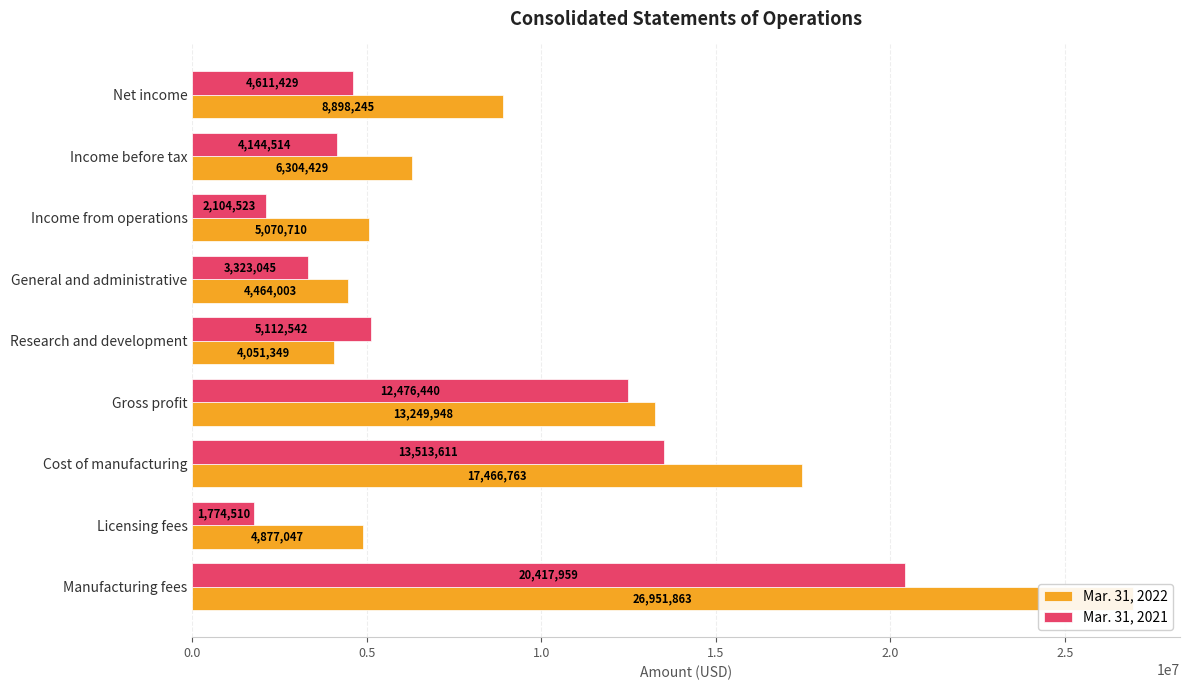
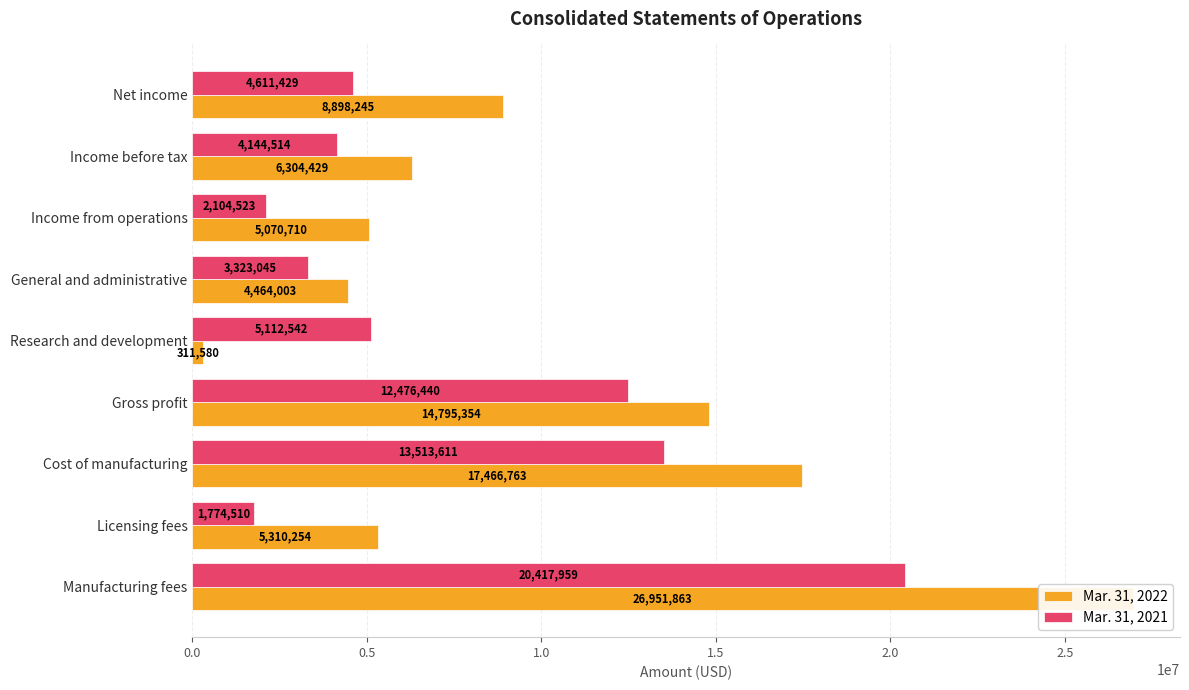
  {
    "Mar. 31, 2022": {
      "Net income": "8,898,245",
      "Income before tax": "6,304,429",
      "Income from operations": "5,070,710",
      "General and administrative": "4,464,003",
-     "Research and development": "4,051,349",
-     "Gross profit": "13,249,948",
+     "Research and development": "311,580",
+     "Gross profit": "14,795,354",
      "Cost of manufacturing": "17,466,763",
-     "Licensing fees": "4,877,047"
+     "Licensing fees": "5,310,254"
    },
    "Mar. 31, 2021": {
      "Net income": "4,611,429",
      "Income before tax": "4,144,514",
      "Income from operations": "2,104,523",
      "General and administrative": "3,323,045",
      "Research and development": "5,112,542",
      "Gross profit": "12,476,440",
      "Cost of manufacturing": "13,513,611",
      "Licensing fees": "1,774,510",
      "Manufacturing fees": "20,417,959"
    }
  }
